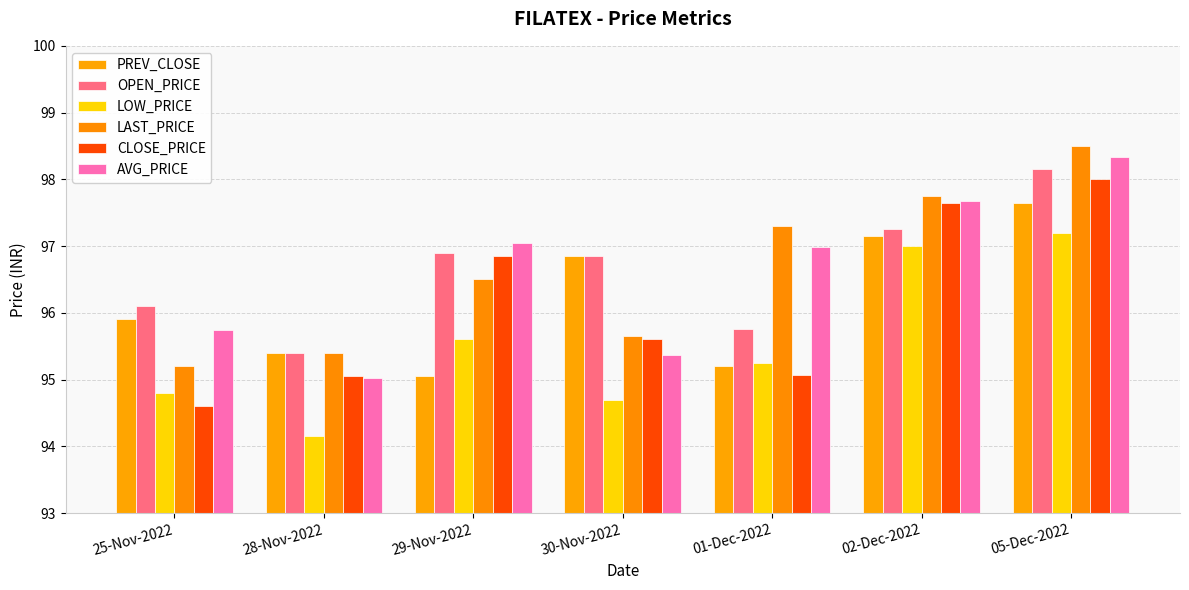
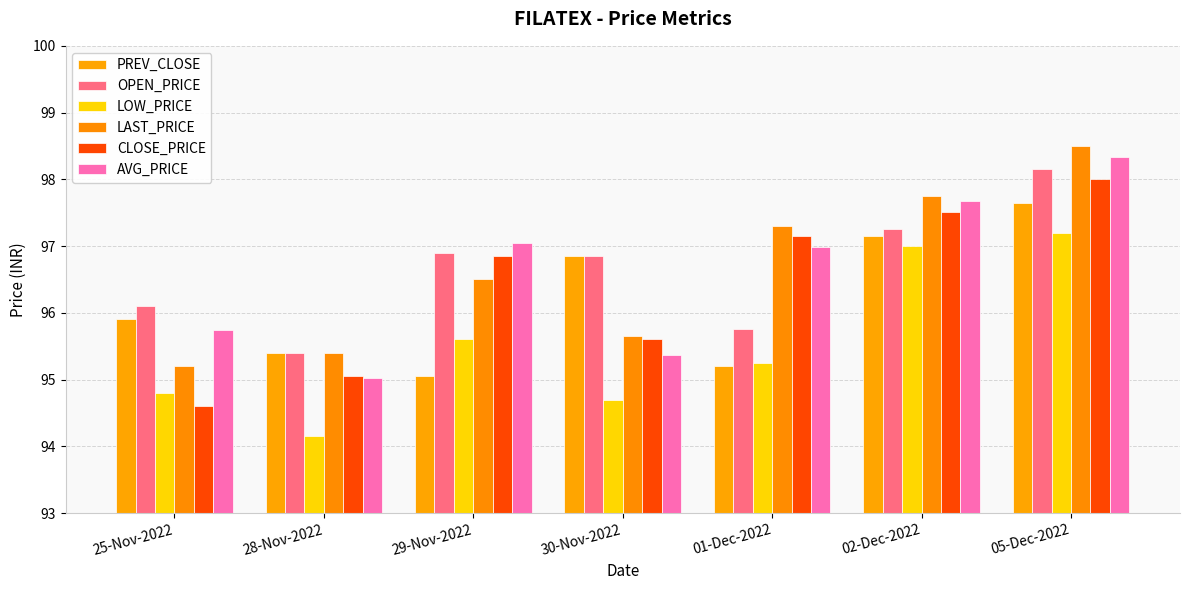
  {
    "CLOSE_PRICE": {
      "25-Nov-2022": 94.6,
      "28-Nov-2022": 95.1,
      "29-Nov-2022": 96.9,
      "30-Nov-2022": 95.6,
-     "01-Dec-2022": 95.1,
-     "02-Dec-2022": 97.7,
+     "01-Dec-2022": 97.2,
+     "02-Dec-2022": 97.5,
      "05-Dec-2022": 98.0
    }
  }
